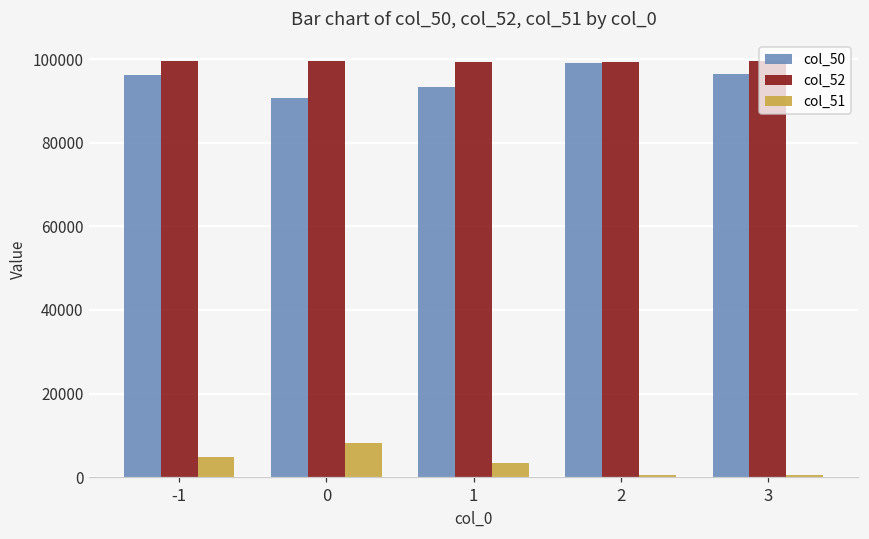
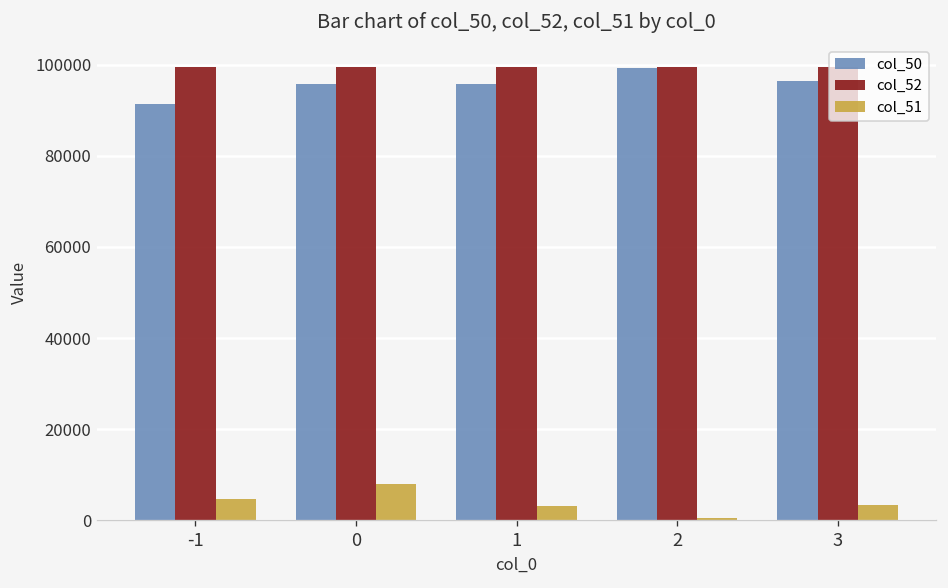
  {
    "col_50": {
-     "-1": 96000,
-     "0": 91000,
-     "1": 93000,
+     "-1": 91000,
+     "0": 96000,
+     "1": 96000,
      "2": 99000,
      "3": 96000
    },
    "col_52": {
      "-1": 99000,
      "0": 99000,
      "1": 99000,
      "2": 99000
    },
    "col_51": {
      "-1": 5000,
      "0": 8000,
      "1": 3000,
-     "3": 1000
+     "3": 3000
    }
  }
